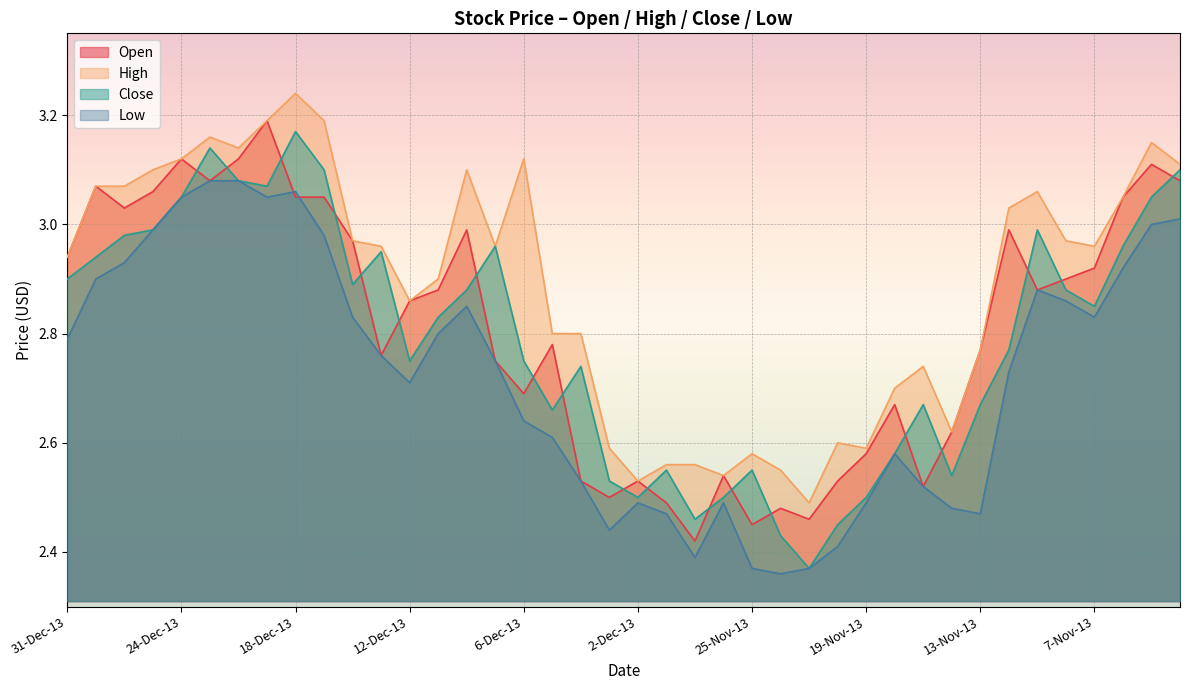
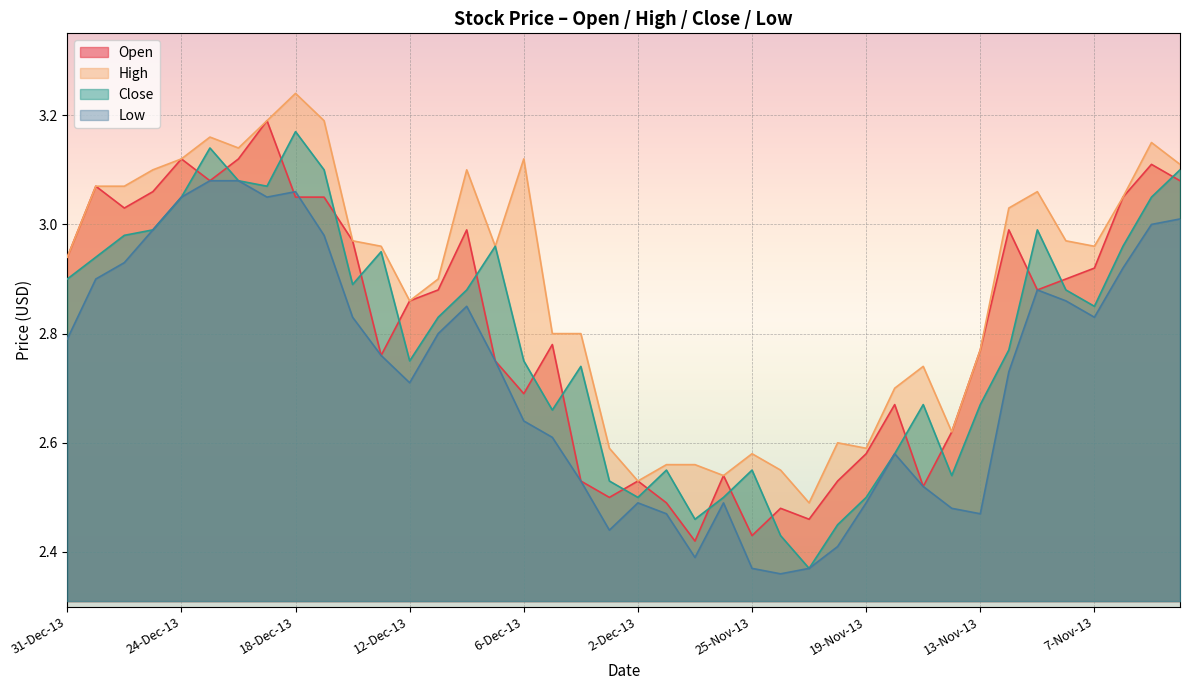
  {
    "Open": {
      "18-Dec-13": 3.05,
      "6-Dec-13": 2.69,
-     "25-Nov-13": 2.45,
+     "25-Nov-13": 2.43,
      "19-Nov-13": 2.58,
      "7-Nov-13": 2.92
    },
    "High": {
      "18-Dec-13": 3.24,
      "6-Dec-13": 3.12,
      "25-Nov-13": 2.58,
      "19-Nov-13": 2.59,
      "7-Nov-13": 2.96
    }
  }
